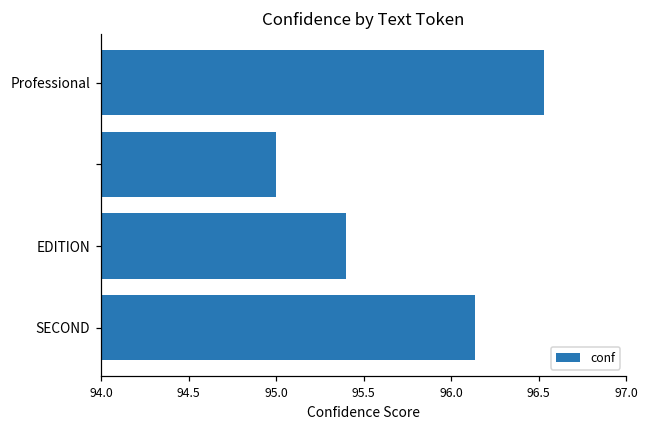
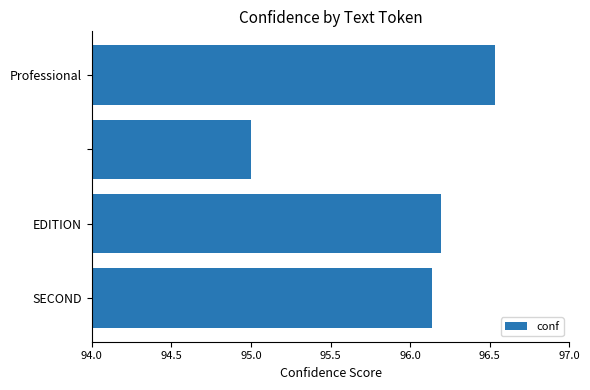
  {
    "Professional": 96.53,
-   "EDITION": 95.40,
+   "EDITION": 96.19,
    "SECOND": 96.14
  }
